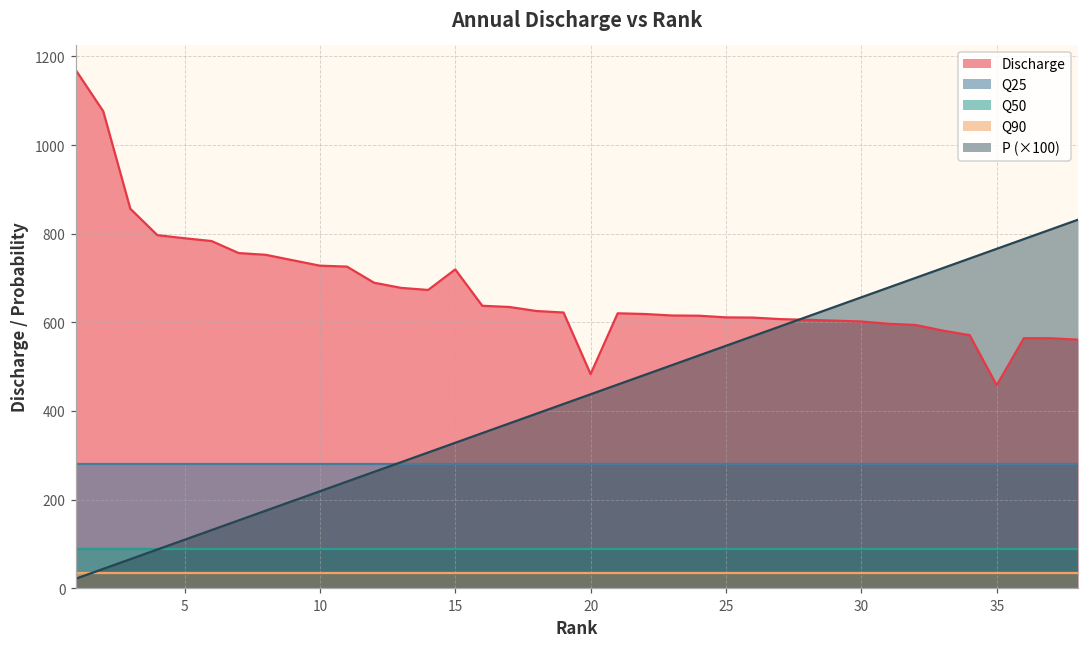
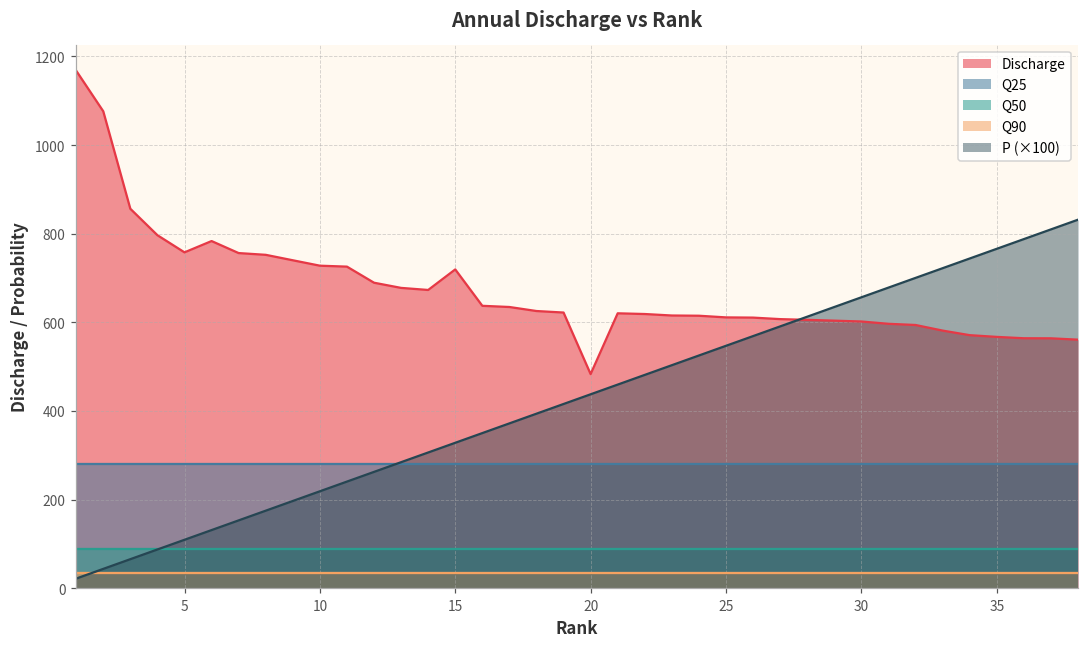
  {
    "Discharge": {
-     "5": 790,
+     "5": 760,
      "10": 730,
      "15": 720,
      "20": 480,
      "25": 610,
      "30": 600,
-     "35": 460
+     "35": 570
    },
    "Q90": {
      "5": 30,
      "10": 30,
      "15": 30,
      "20": 30,
      "25": 30,
      "30": 30,
      "35": 30
    }
  }
